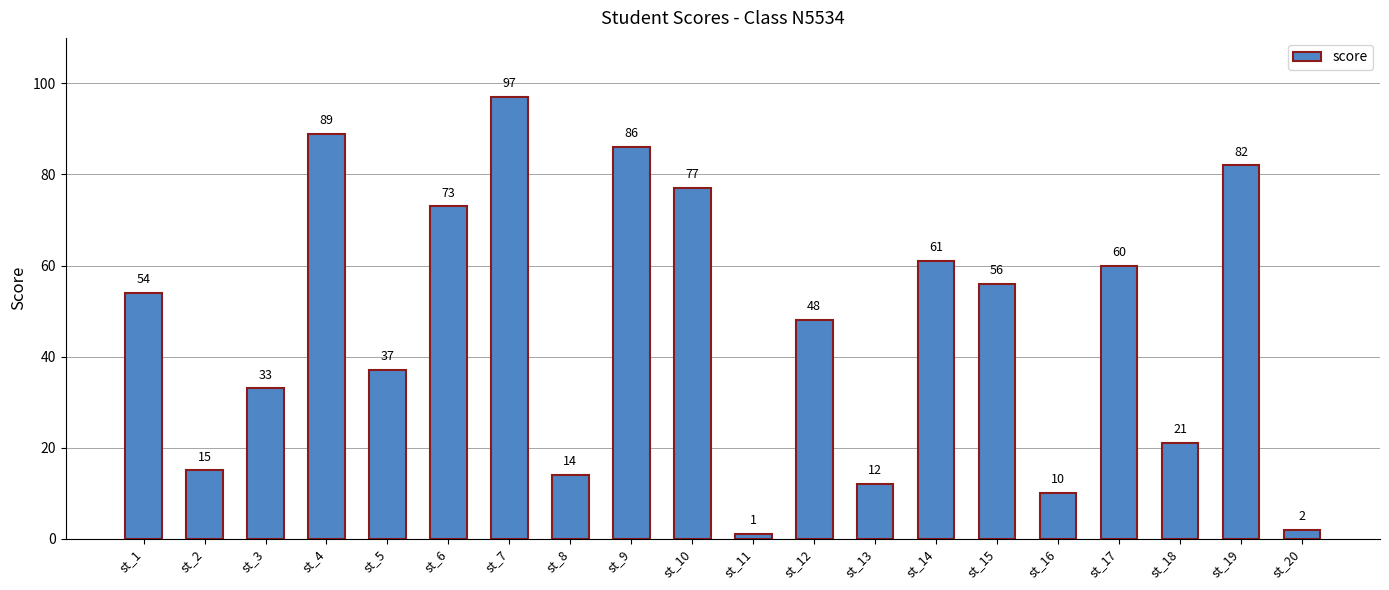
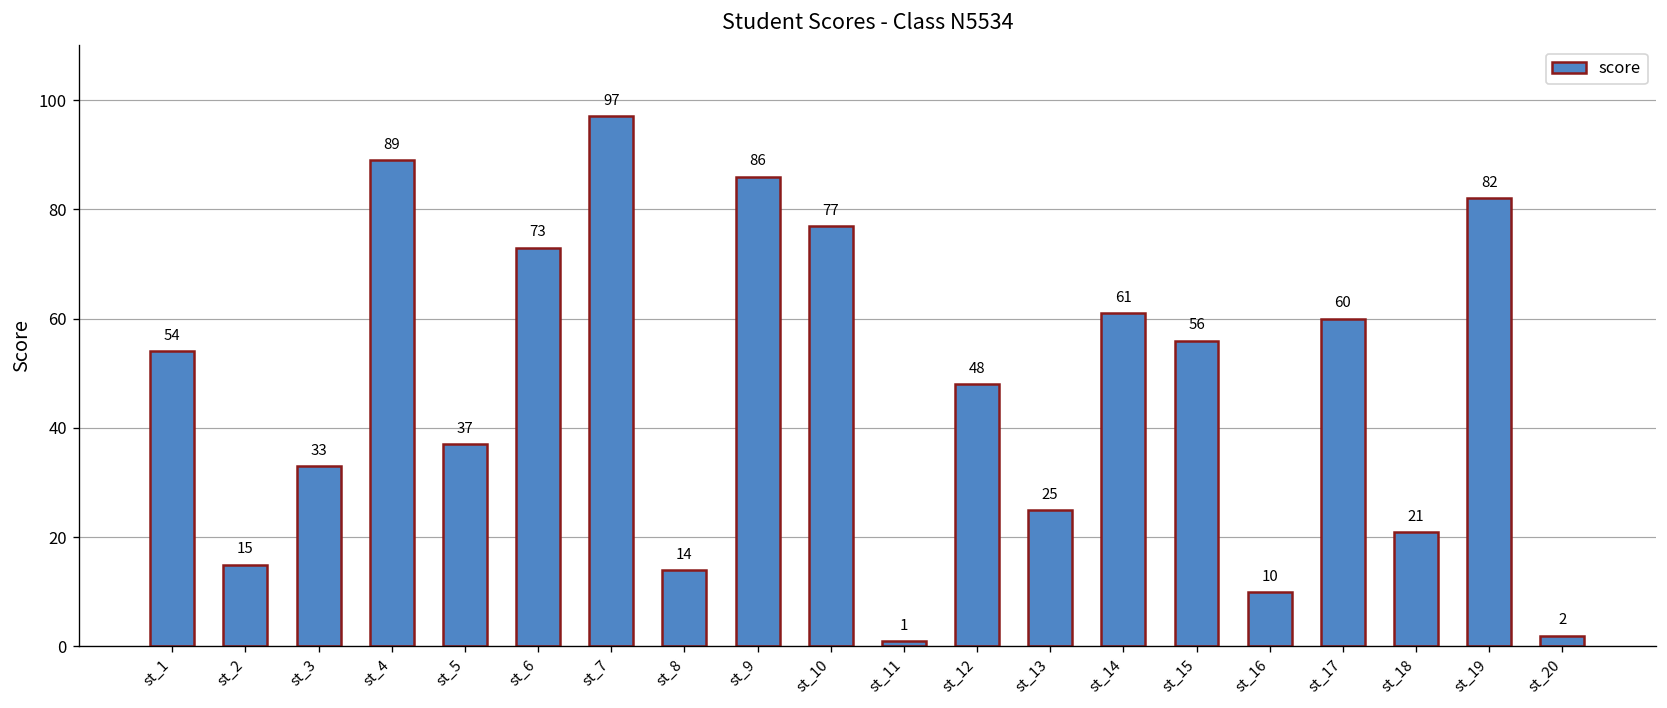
  {
    "st_1": 54,
    "st_2": 15,
    "st_3": 33,
    "st_4": 89,
    "st_5": 37,
    "st_6": 73,
    "st_7": 97,
    "st_8": 14,
    "st_9": 86,
    "st_10": 77,
    "st_11": 1,
    "st_12": 48,
-   "st_13": 12,
+   "st_13": 25,
    "st_14": 61,
    "st_15": 56,
    "st_16": 10,
    "st_17": 60,
    "st_18": 21,
    "st_19": 82,
    "st_20": 2
  }
